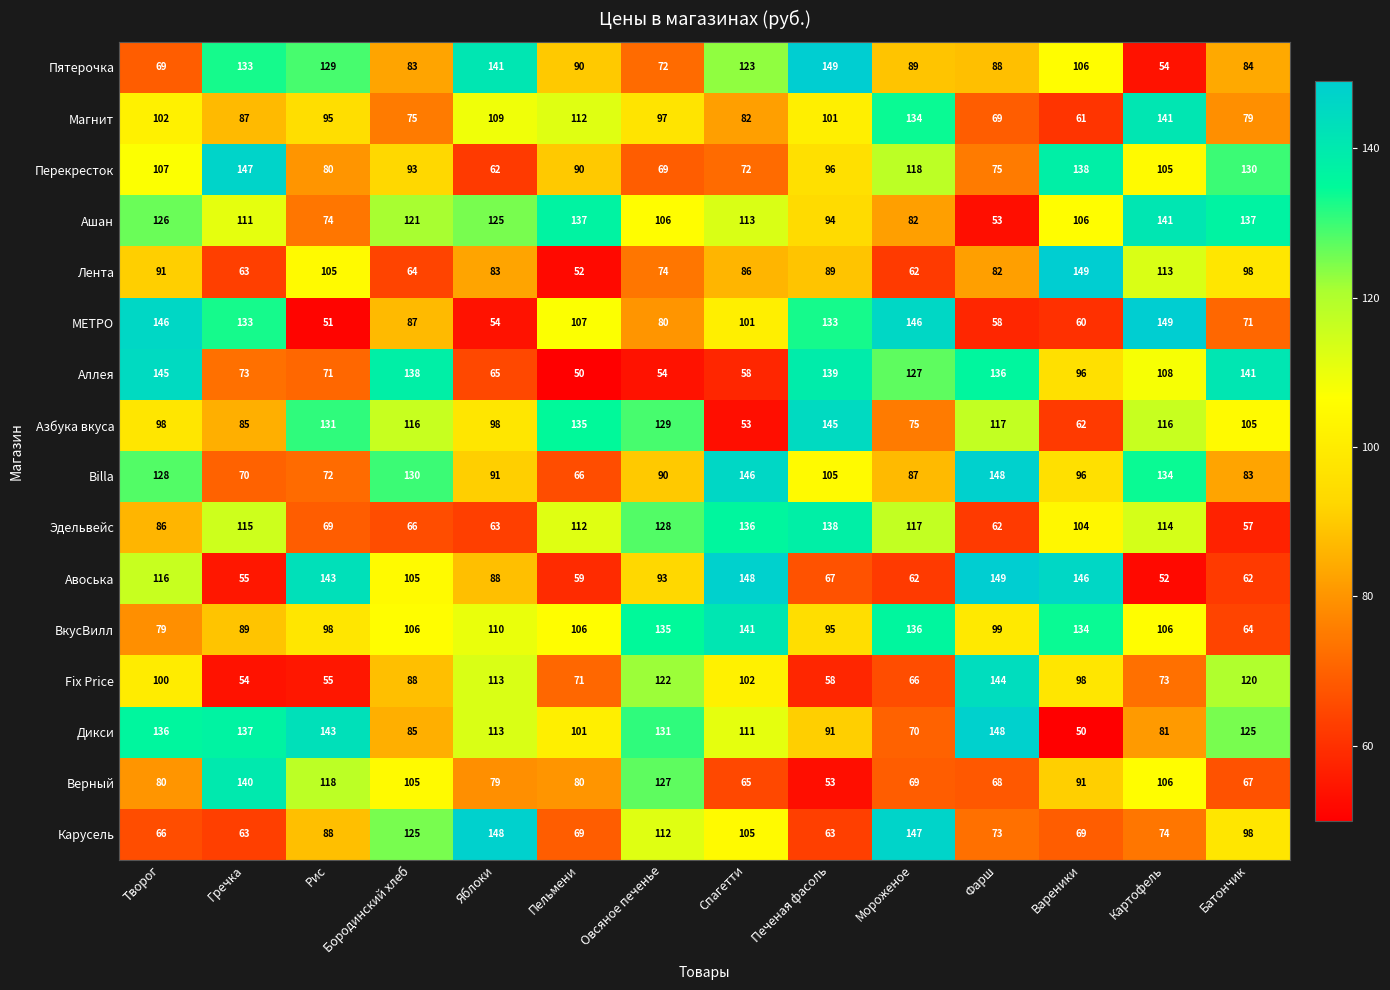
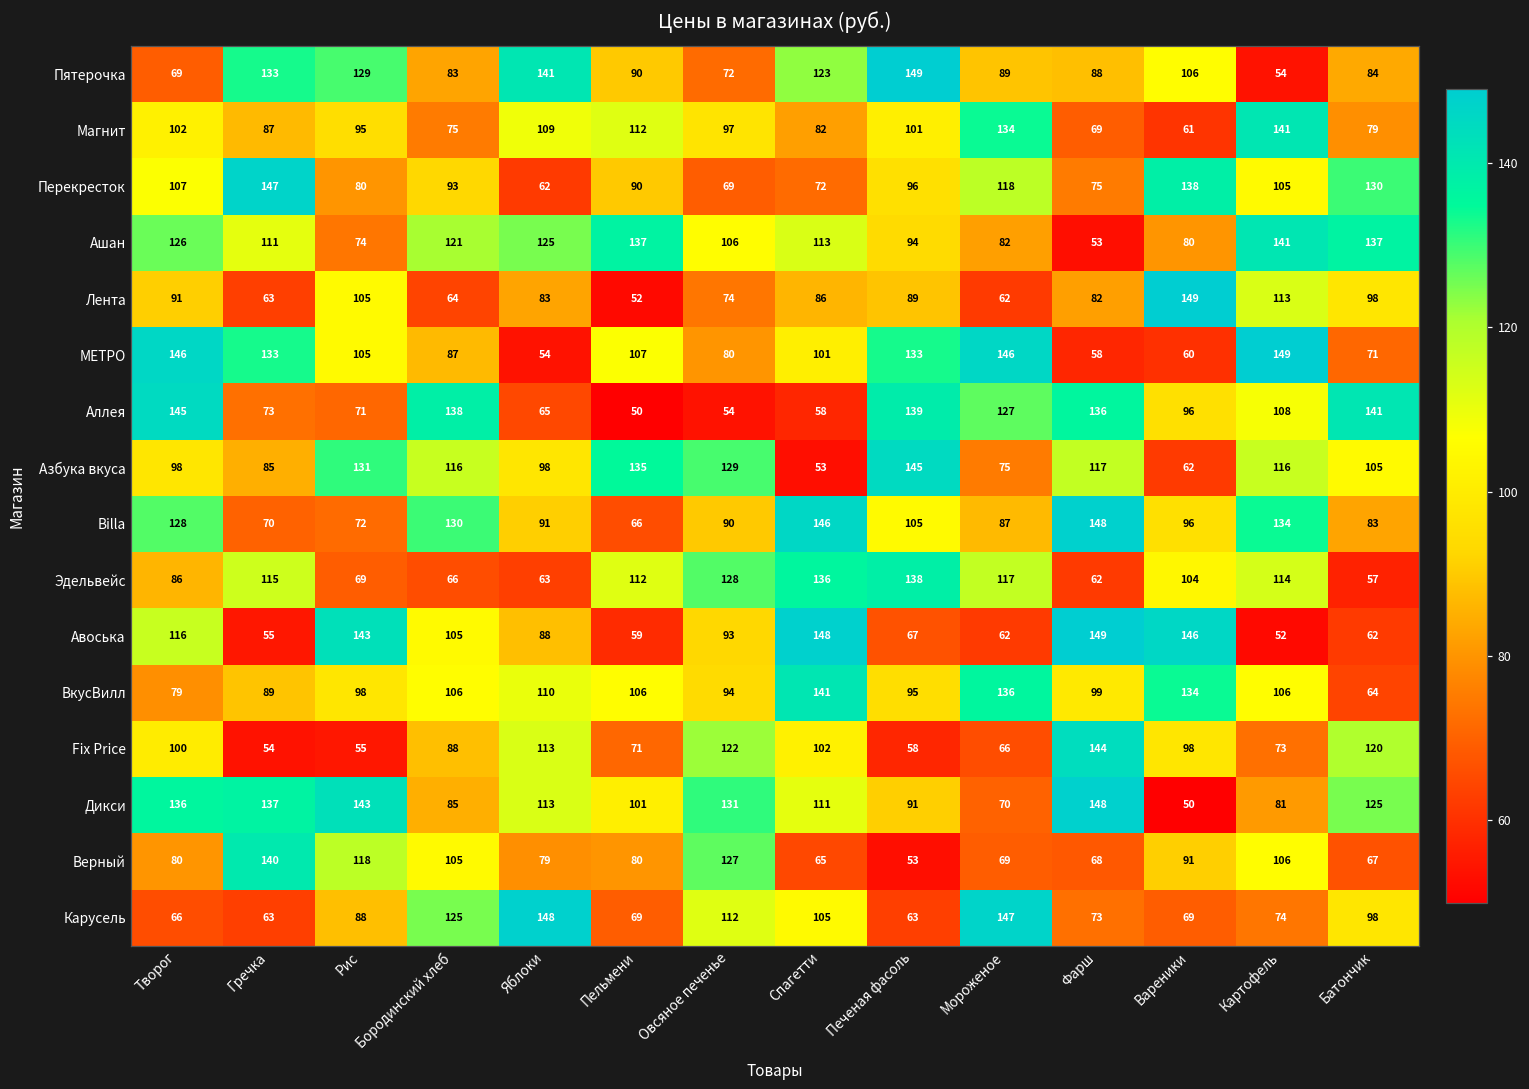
  {
    "Ашан": {
      "Творог": 126,
      "Гречка": 111,
      "Рис": 74,
      "Бородинский хлеб": 121,
      "Яблоки": 125,
      "Пельмени": 137,
      "Овсяное печенье": 106,
      "Спагетти": 113,
      "Печеная фасоль": 94,
      "Мороженое": 82,
      "Фарш": 53,
-     "Вареники": 106,
+     "Вареники": 80,
      "Картофель": 141,
      "Батончик": 137
    },
    "МЕТРО": {
      "Творог": 146,
      "Гречка": 133,
-     "Рис": 51,
+     "Рис": 105,
      "Бородинский хлеб": 87,
      "Яблоки": 54,
      "Пельмени": 107,
      "Овсяное печенье": 80,
      "Спагетти": 101,
      "Печеная фасоль": 133,
      "Мороженое": 146,
      "Фарш": 58,
      "Вареники": 60,
      "Картофель": 149,
      "Батончик": 71
    },
    "ВкусВилл": {
      "Творог": 79,
      "Гречка": 89,
      "Рис": 98,
      "Бородинский хлеб": 106,
      "Яблоки": 110,
      "Пельмени": 106,
-     "Овсяное печенье": 135,
+     "Овсяное печенье": 94,
      "Спагетти": 141,
      "Печеная фасоль": 95,
      "Мороженое": 136,
      "Фарш": 99,
      "Вареники": 134,
      "Картофель": 106,
      "Батончик": 64
    }
  }
